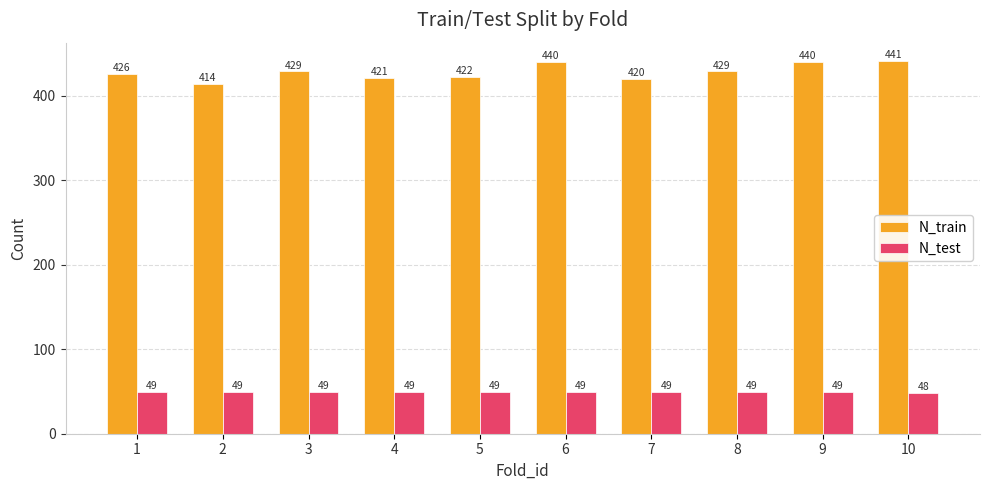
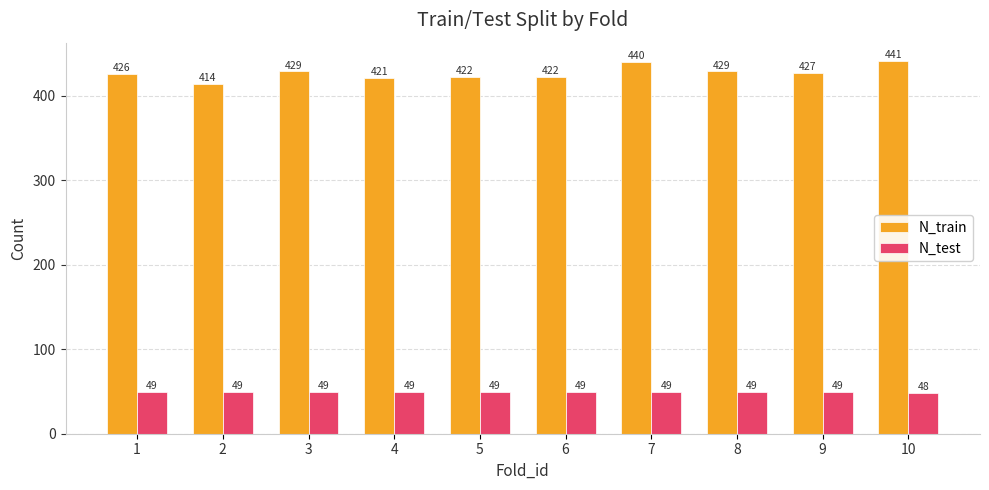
  {
    "N_train": {
      "1": 426,
      "2": 414,
      "3": 429,
      "4": 421,
      "5": 422,
-     "6": 440,
-     "7": 420,
+     "6": 422,
+     "7": 440,
      "8": 429,
-     "9": 440,
+     "9": 427,
      "10": 441
    },
    "N_test": {
      "1": 49,
      "2": 49,
      "3": 49,
      "4": 49,
      "5": 49,
      "6": 49,
      "7": 49,
      "8": 49,
      "9": 49,
      "10": 48
    }
  }
